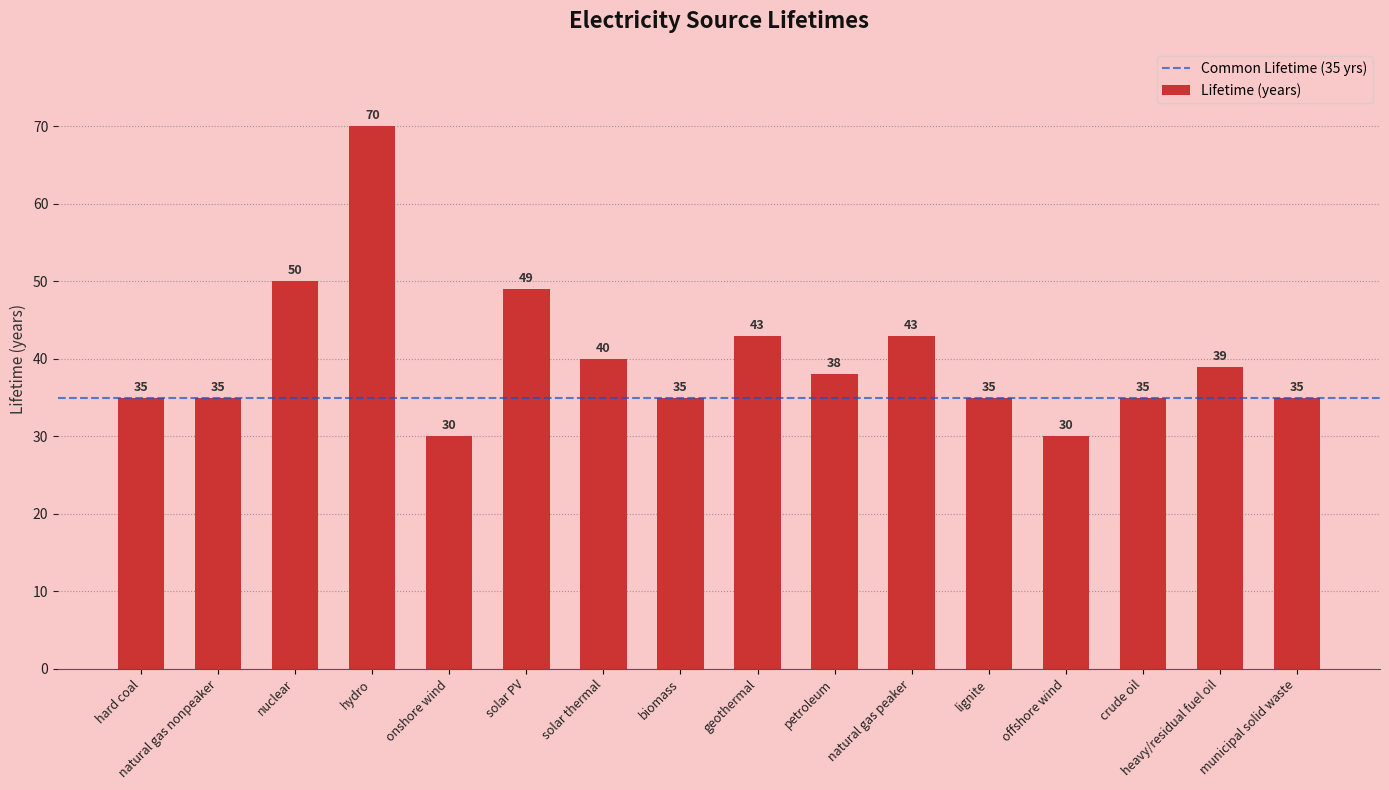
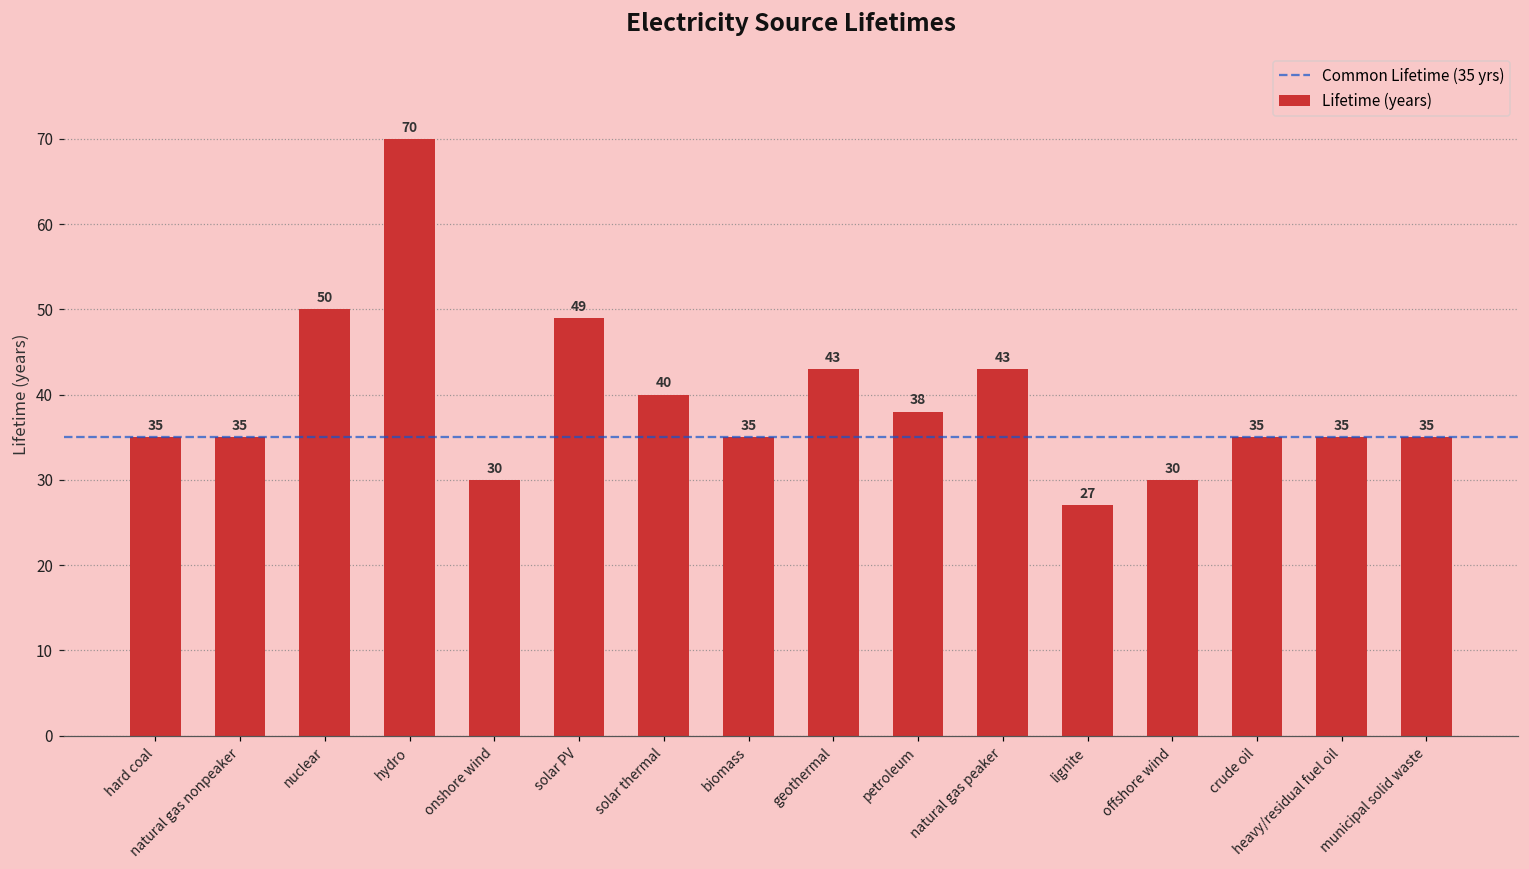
  {
    "hard coal": 35,
    "natural gas nonpeaker": 35,
    "nuclear": 50,
    "hydro": 70,
    "onshore wind": 30,
    "solar PV": 49,
    "solar thermal": 40,
    "biomass": 35,
    "geothermal": 43,
    "petroleum": 38,
    "natural gas peaker": 43,
-   "lignite": 35,
+   "lignite": 27,
    "offshore wind": 30,
    "crude oil": 35,
-   "heavy/residual fuel oil": 39,
+   "heavy/residual fuel oil": 35,
    "municipal solid waste": 35
  }
